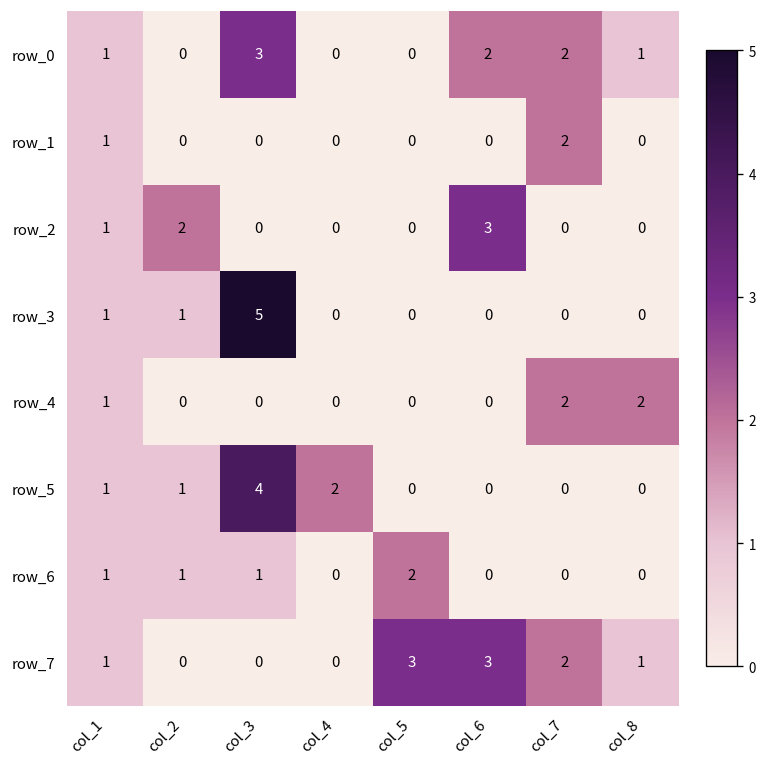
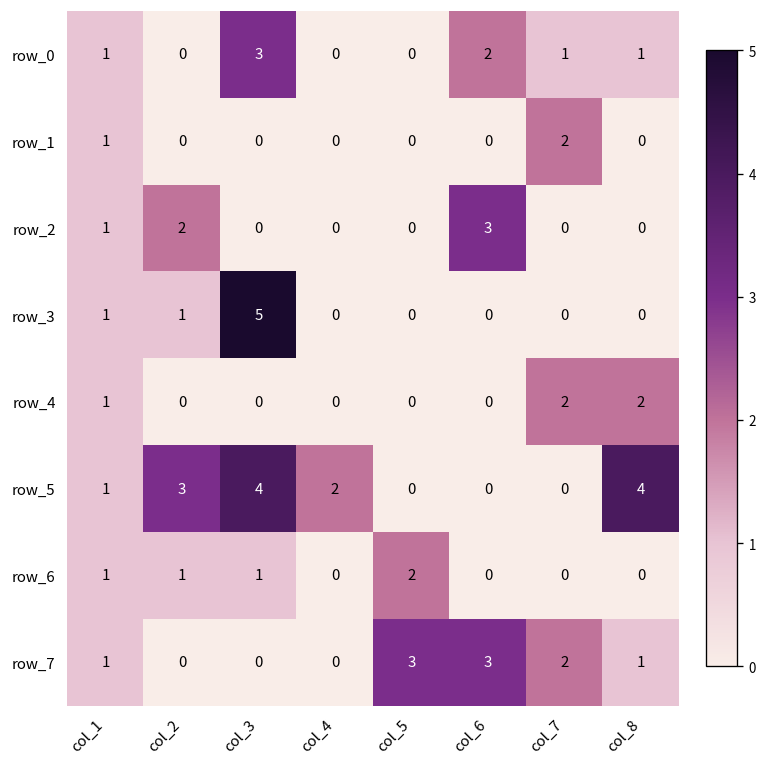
  {
    "row_0": {
      "col_1": 1,
      "col_2": 0,
      "col_3": 3,
      "col_4": 0,
      "col_5": 0,
      "col_6": 2,
-     "col_7": 2,
+     "col_7": 1,
      "col_8": 1
    },
    "row_1": {
      "col_1": 1,
      "col_2": 0,
      "col_3": 0,
      "col_4": 0,
      "col_5": 0,
      "col_6": 0,
      "col_7": 2,
      "col_8": 0
    },
    "row_2": {
      "col_1": 1,
      "col_2": 2,
      "col_3": 0,
      "col_4": 0,
      "col_5": 0,
      "col_6": 3,
      "col_7": 0,
      "col_8": 0
    },
    "row_3": {
      "col_1": 1,
      "col_2": 1,
      "col_3": 5,
      "col_4": 0,
      "col_5": 0,
      "col_6": 0,
      "col_7": 0,
      "col_8": 0
    },
    "row_4": {
      "col_1": 1,
      "col_2": 0,
      "col_3": 0,
      "col_4": 0,
      "col_5": 0,
      "col_6": 0,
      "col_7": 2,
      "col_8": 2
    },
    "row_5": {
      "col_1": 1,
-     "col_2": 1,
+     "col_2": 3,
      "col_3": 4,
      "col_4": 2,
      "col_5": 0,
      "col_6": 0,
      "col_7": 0,
-     "col_8": 0
+     "col_8": 4
    },
    "row_6": {
      "col_1": 1,
      "col_2": 1,
      "col_3": 1,
      "col_4": 0,
      "col_5": 2,
      "col_6": 0,
      "col_7": 0,
      "col_8": 0
    },
    "row_7": {
      "col_1": 1,
      "col_2": 0,
      "col_3": 0,
      "col_4": 0,
      "col_5": 3,
      "col_6": 3,
      "col_7": 2,
      "col_8": 1
    }
  }
